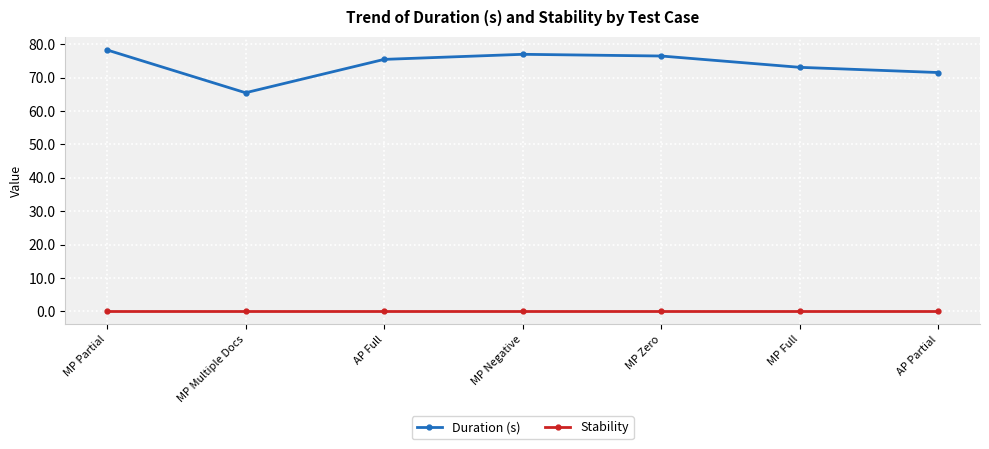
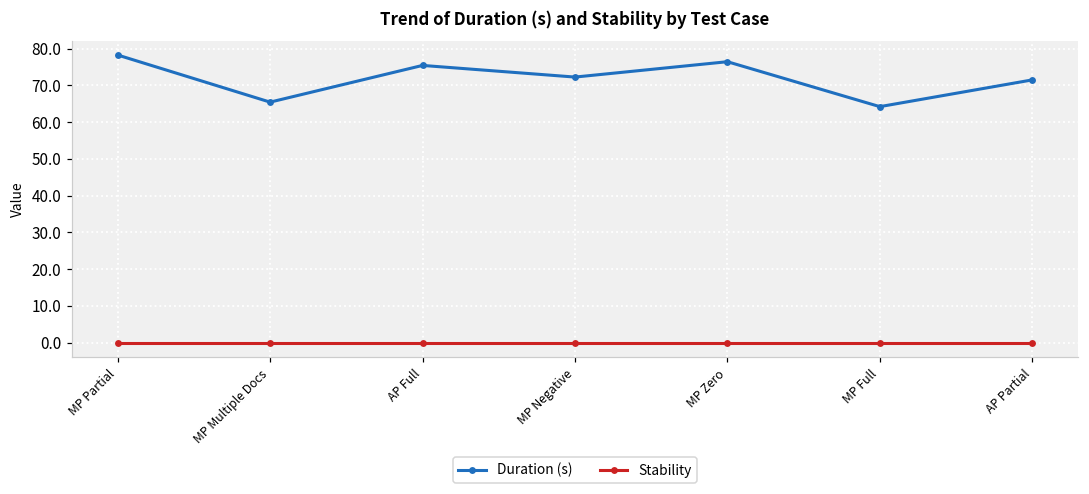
  {
    "Duration (s)": {
      "MP Partial": 78,
      "MP Multiple Docs": 65,
      "AP Full": 75,
-     "MP Negative": 77,
+     "MP Negative": 72,
      "MP Zero": 76,
-     "MP Full": 73,
+     "MP Full": 64,
      "AP Partial": 72
    },
    "Stability": {
      "MP Partial": 0,
      "MP Multiple Docs": 0,
      "AP Full": 0,
      "MP Negative": 0,
      "MP Zero": 0,
      "MP Full": 0,
      "AP Partial": 0
    }
  }
